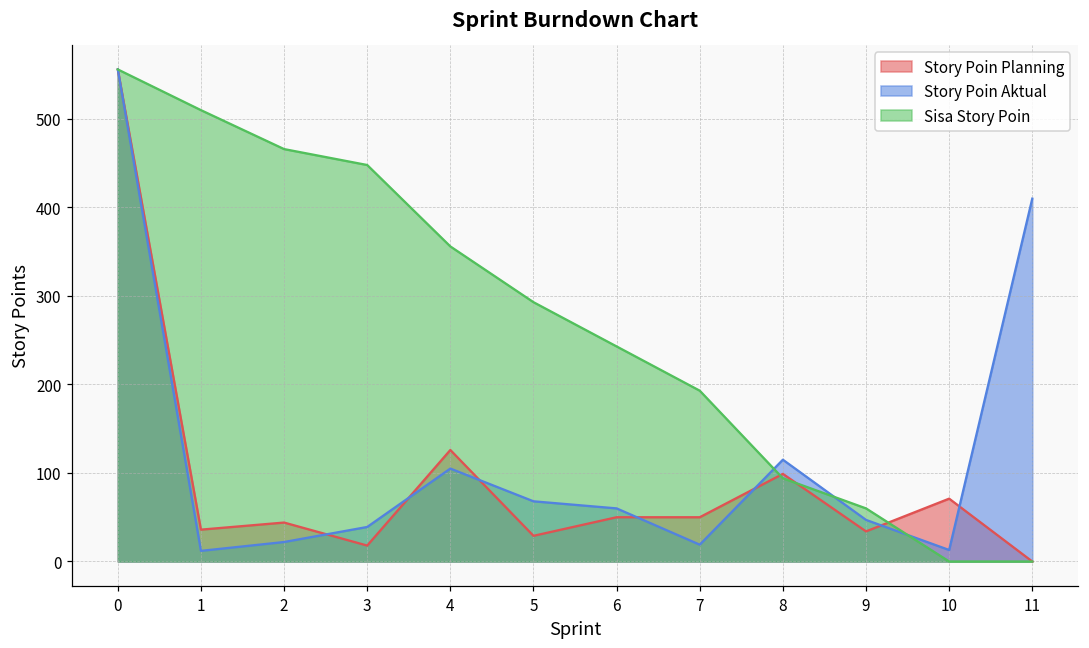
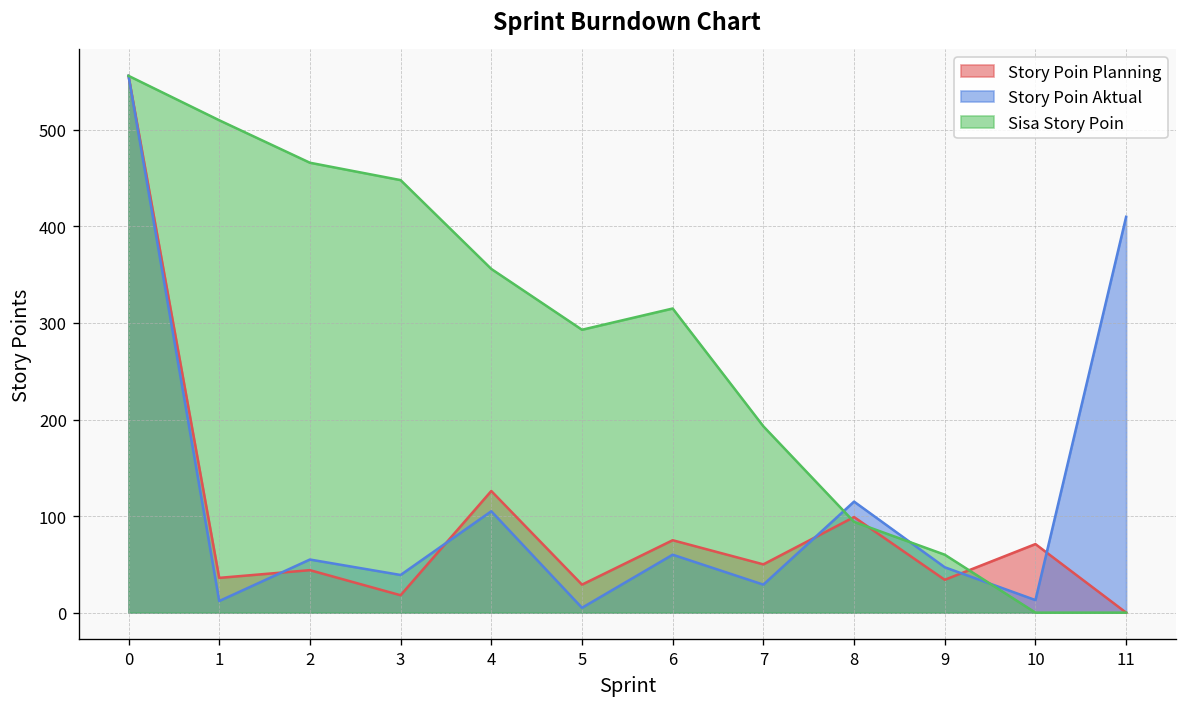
  {
    "Story Poin Planning": {
      "1": 40,
      "2": 40,
      "3": 20,
      "4": 130,
      "5": 30,
-     "6": 50,
+     "6": 80,
      "7": 50,
      "8": 100,
      "9": 30,
      "10": 70
    },
    "Story Poin Aktual": {
      "1": 10,
-     "2": 20,
+     "2": 60,
      "3": 40,
      "4": 110,
-     "5": 70,
+     "5": 10,
      "6": 60,
-     "7": 20,
+     "7": 30,
      "8": 120,
      "9": 50,
      "10": 10,
      "11": 410
    },
    "Sisa Story Poin": {
      "1": 510,
      "2": 470,
      "3": 450,
      "4": 360,
      "5": 290,
-     "6": 240,
+     "6": 320,
      "7": 190,
      "8": 90,
      "9": 60,
      "10": 0
    }
  }
